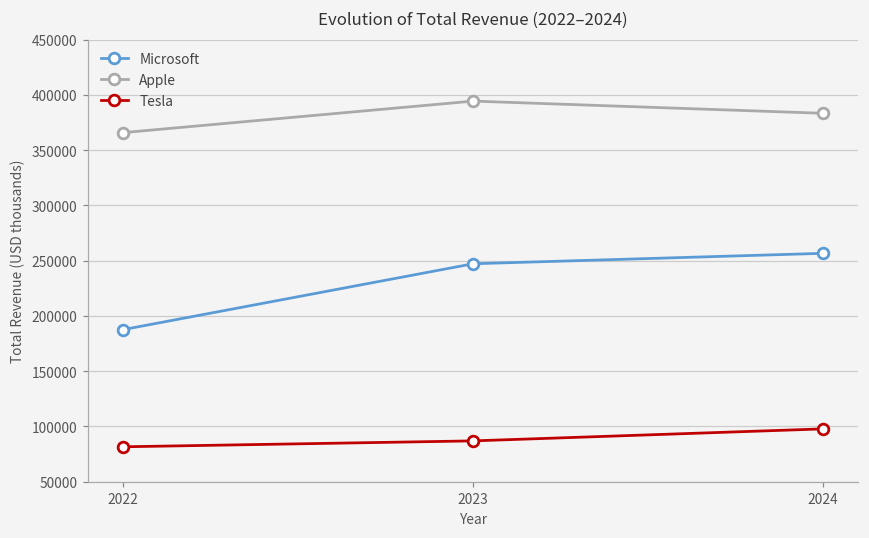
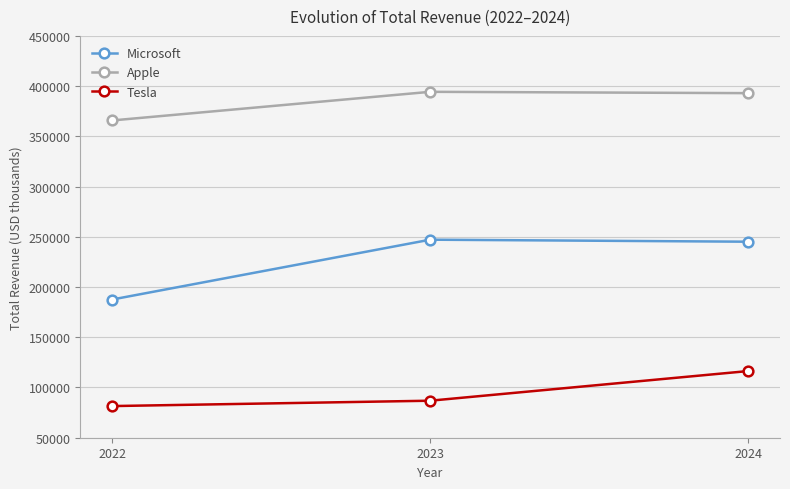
  {
    "Microsoft": {
      "2022": 188000,
      "2023": 247000,
-     "2024": 257000
+     "2024": 245000
    },
    "Apple": {
      "2022": 366000,
      "2023": 394000,
-     "2024": 383000
+     "2024": 393000
    },
    "Tesla": {
      "2022": 82000,
      "2023": 87000,
-     "2024": 98000
+     "2024": 116000
    }
  }
